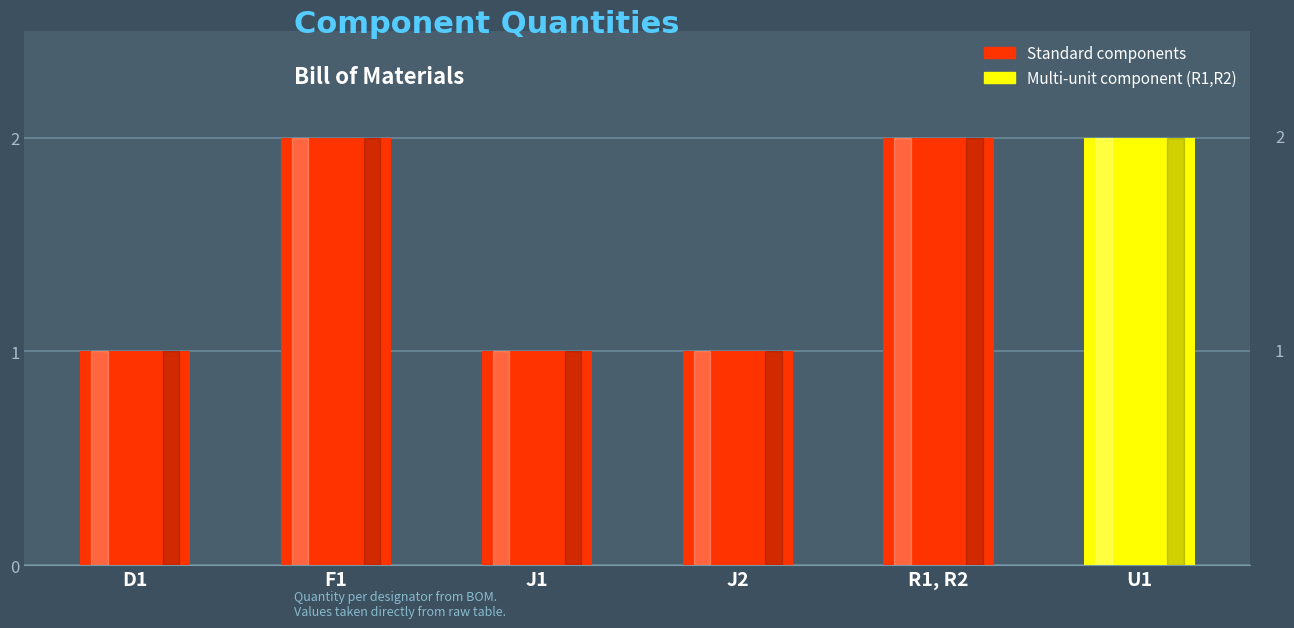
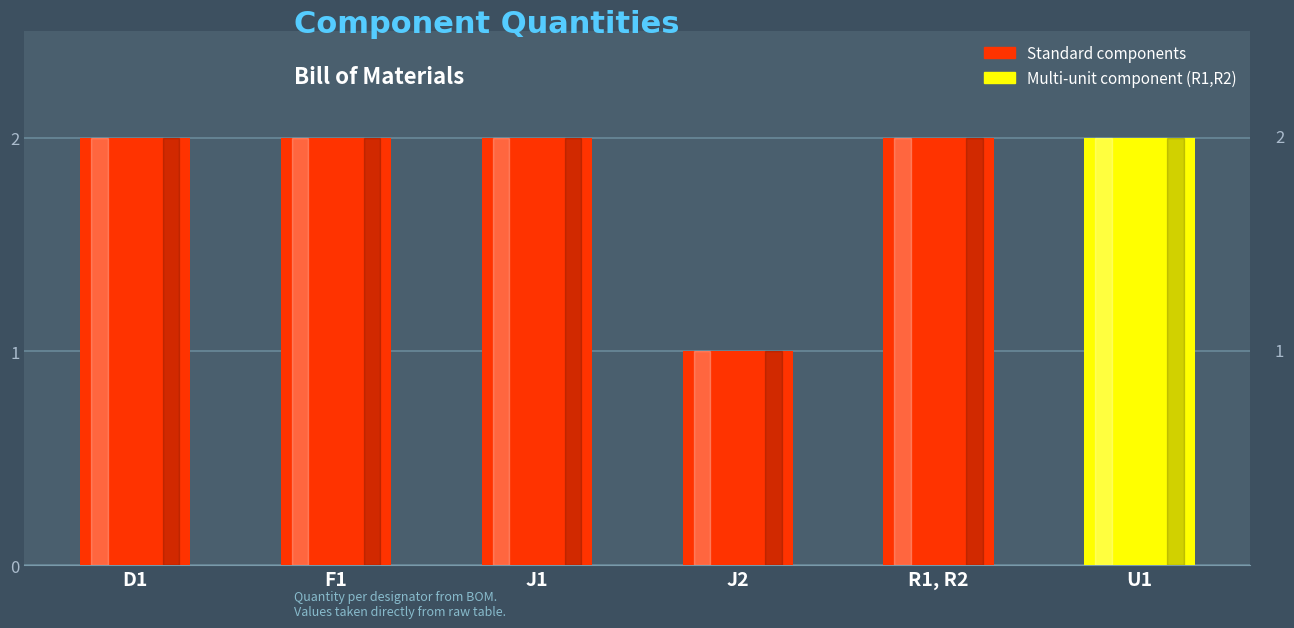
  {
-   "D1": 1,
+   "D1": 2,
    "F1": 2,
-   "J1": 1,
+   "J1": 2,
    "J2": 1,
    "R1, R2": 2,
    "U1": 2
  }
